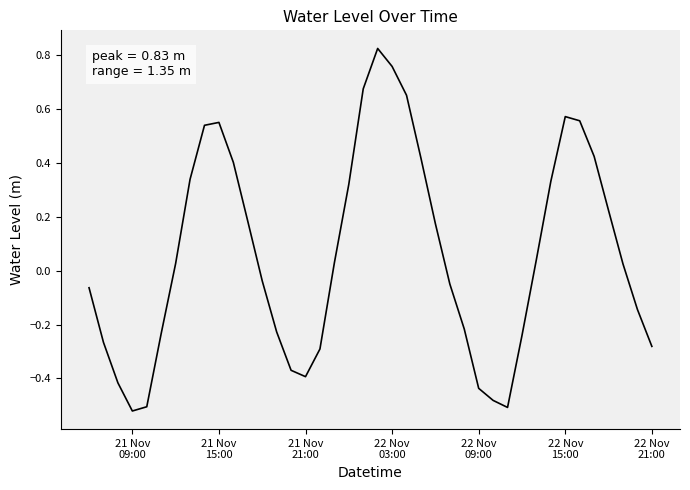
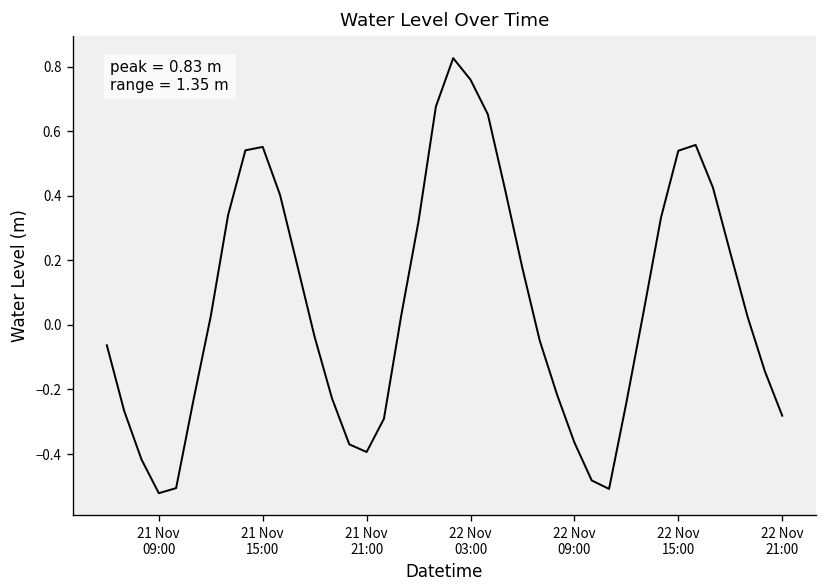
  {
    "21 Nov 09:00": -0.52,
    "21 Nov 15:00": 0.55,
    "21 Nov 21:00": -0.39,
    "22 Nov 03:00": 0.76,
-   "22 Nov 09:00": -0.44,
-   "22 Nov 15:00": 0.57,
+   "22 Nov 09:00": -0.36,
+   "22 Nov 15:00": 0.54,
    "22 Nov 21:00": -0.28
  }
